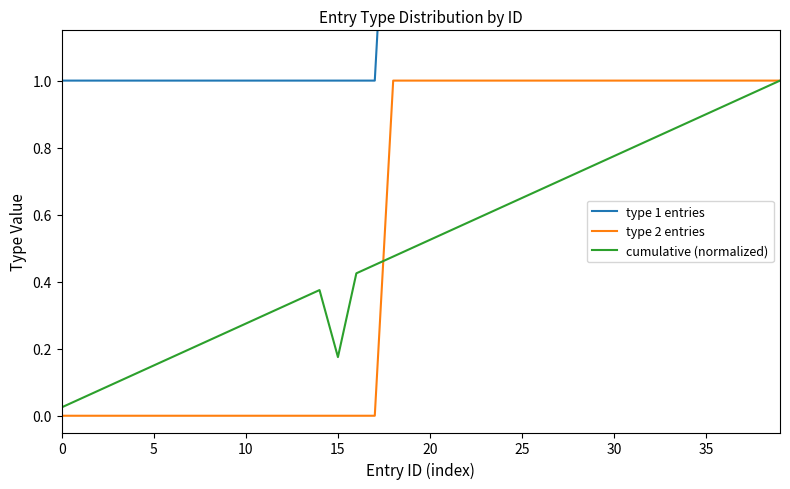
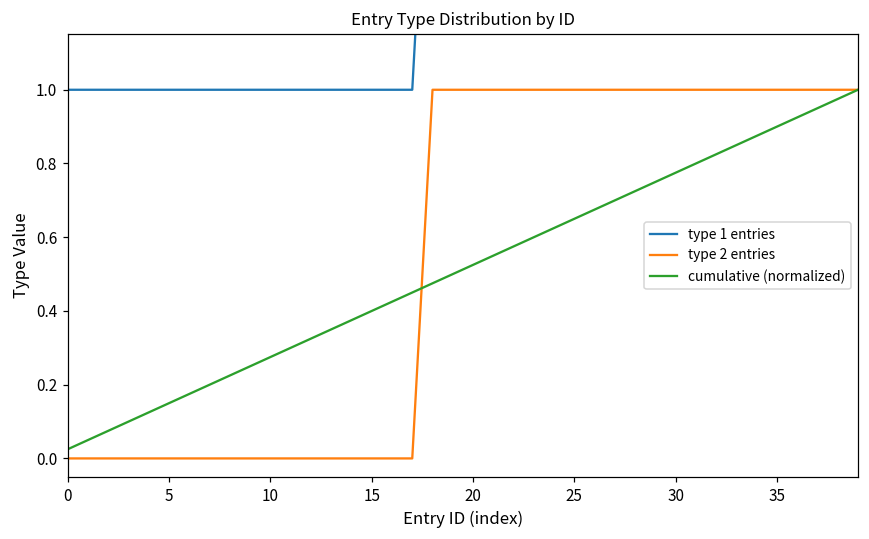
  {
    "type 1 entries": {
      "0": 1.00,
      "5": 1.00,
      "10": 1.00,
      "15": 1.00
    },
    "type 2 entries": {
      "0": 0.00,
      "5": 0.00,
      "10": 0.00,
      "15": 0.00,
      "20": 1.00,
      "25": 1.00,
      "30": 1.00,
      "35": 1.00
    },
    "cumulative (normalized)": {
      "0": 0.03,
      "5": 0.15,
      "10": 0.28,
-     "15": 0.18,
+     "15": 0.40,
      "20": 0.53,
      "25": 0.65,
      "30": 0.78,
      "35": 0.90
    }
  }
